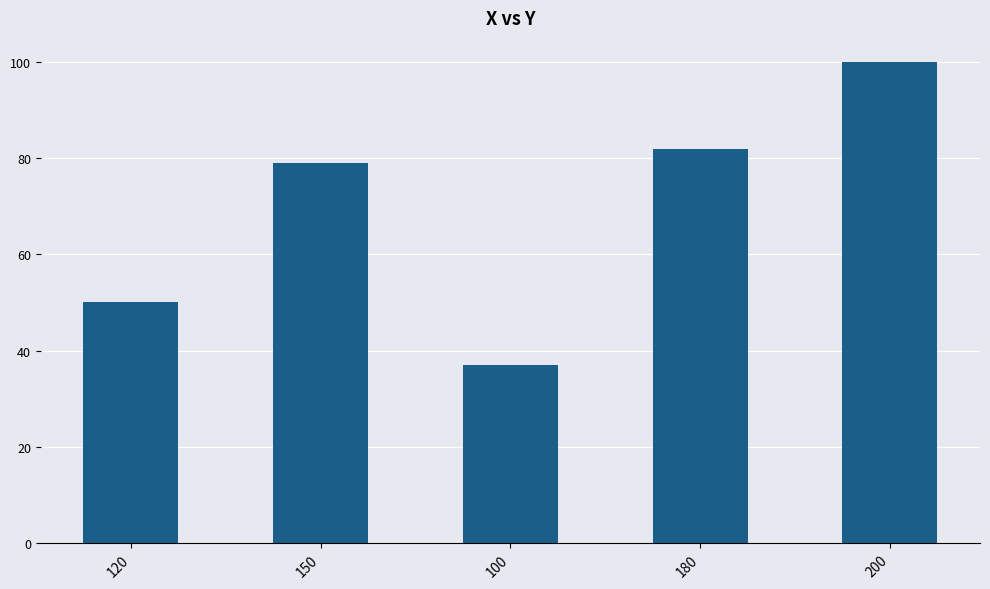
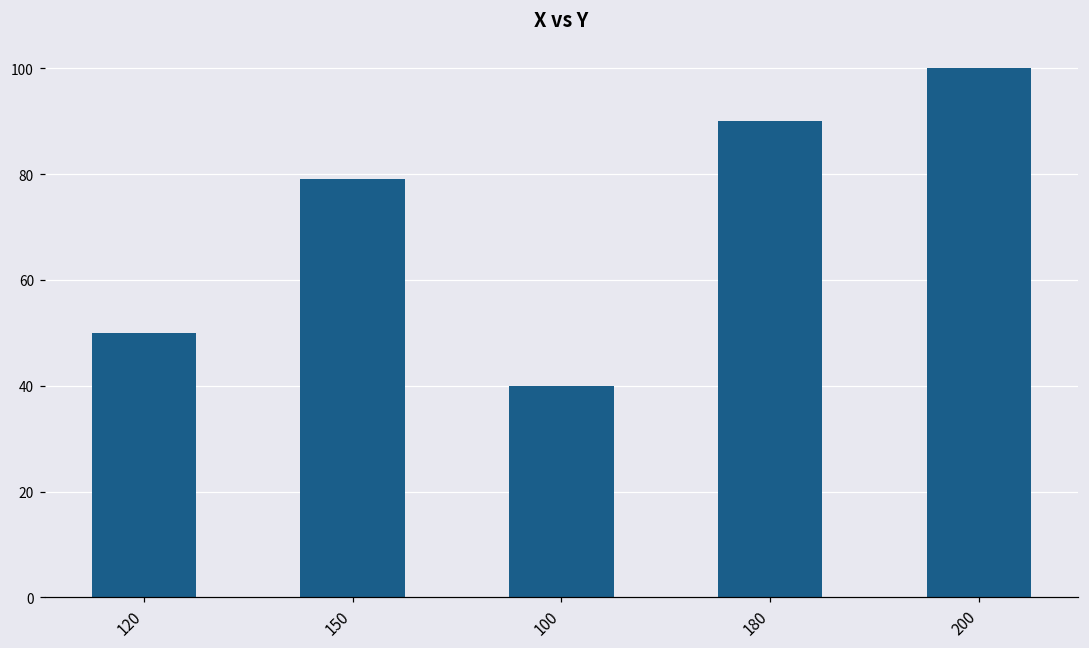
  {
    "120": 50,
    "150": 79,
-   "100": 37,
-   "180": 82,
+   "100": 40,
+   "180": 90,
    "200": 100
  }
